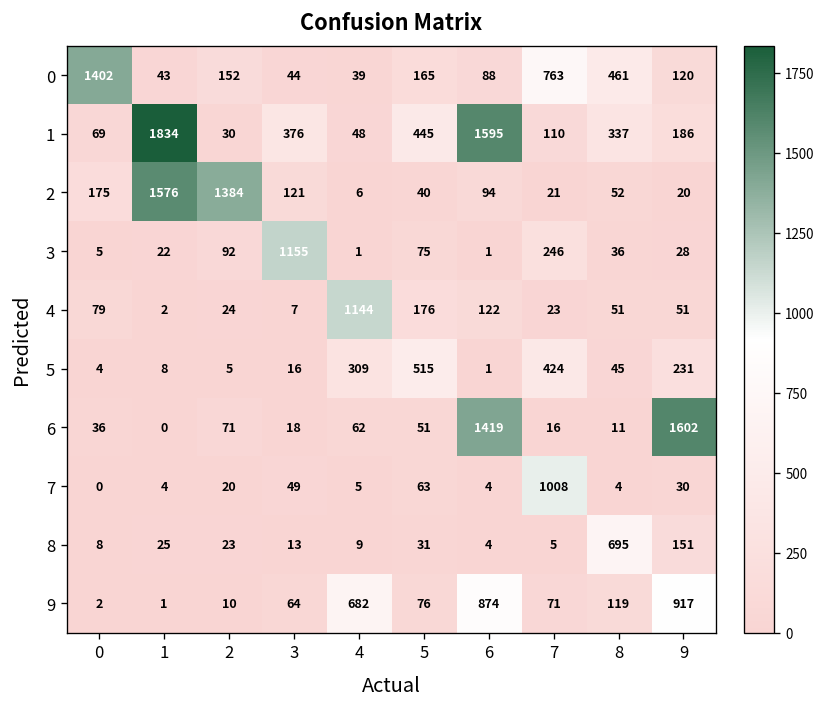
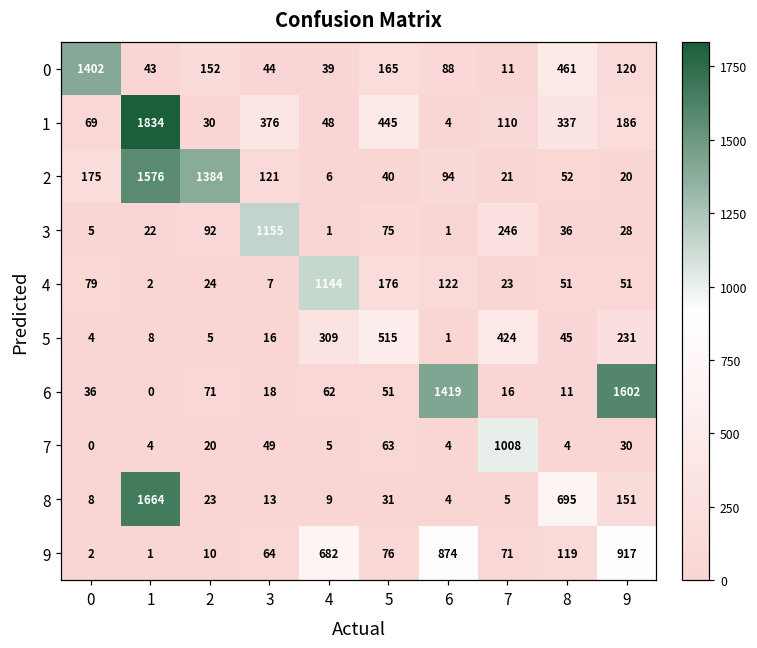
  {
    "0": {
      "0": 1402,
      "1": 43,
      "2": 152,
      "3": 44,
      "4": 39,
      "5": 165,
      "6": 88,
-     "7": 763,
+     "7": 11,
      "8": 461,
      "9": 120
    },
    "1": {
      "0": 69,
      "1": 1834,
      "2": 30,
      "3": 376,
      "4": 48,
      "5": 445,
-     "6": 1595,
+     "6": 4,
      "7": 110,
      "8": 337,
      "9": 186
    },
    "2": {
      "0": 175,
      "1": 1576,
      "2": 1384,
      "3": 121,
      "4": 6,
      "5": 40,
      "6": 94,
      "7": 21,
      "8": 52,
      "9": 20
    },
    "3": {
      "0": 5,
      "1": 22,
      "2": 92,
      "3": 1155,
      "4": 1,
      "5": 75,
      "6": 1,
      "7": 246,
      "8": 36,
      "9": 28
    },
    "4": {
      "0": 79,
      "1": 2,
      "2": 24,
      "3": 7,
      "4": 1144,
      "5": 176,
      "6": 122,
      "7": 23,
      "8": 51,
      "9": 51
    },
    "5": {
      "0": 4,
      "1": 8,
      "2": 5,
      "3": 16,
      "4": 309,
      "5": 515,
      "6": 1,
      "7": 424,
      "8": 45,
      "9": 231
    },
    "6": {
      "0": 36,
      "1": 0,
      "2": 71,
      "3": 18,
      "4": 62,
      "5": 51,
      "6": 1419,
      "7": 16,
      "8": 11,
      "9": 1602
    },
    "7": {
      "0": 0,
      "1": 4,
      "2": 20,
      "3": 49,
      "4": 5,
      "5": 63,
      "6": 4,
      "7": 1008,
      "8": 4,
      "9": 30
    },
    "8": {
      "0": 8,
-     "1": 25,
+     "1": 1664,
      "2": 23,
      "3": 13,
      "4": 9,
      "5": 31,
      "6": 4,
      "7": 5,
      "8": 695,
      "9": 151
    },
    "9": {
      "0": 2,
      "1": 1,
      "2": 10,
      "3": 64,
      "4": 682,
      "5": 76,
      "6": 874,
      "7": 71,
      "8": 119,
      "9": 917
    }
  }
